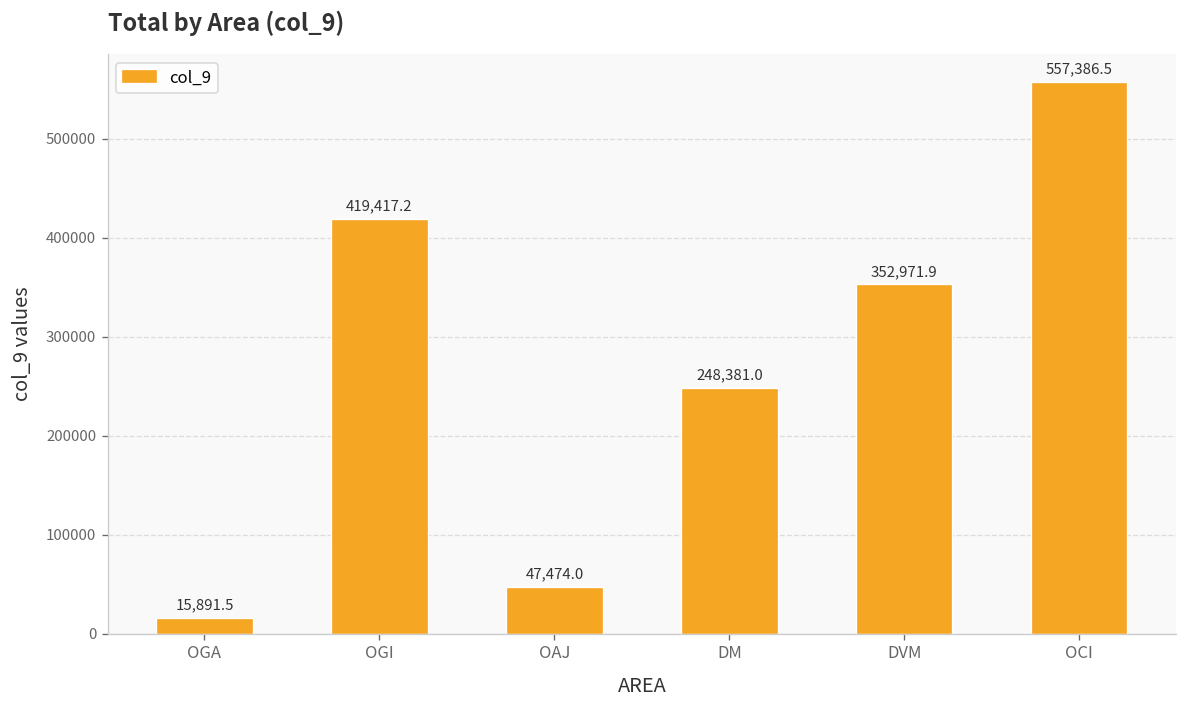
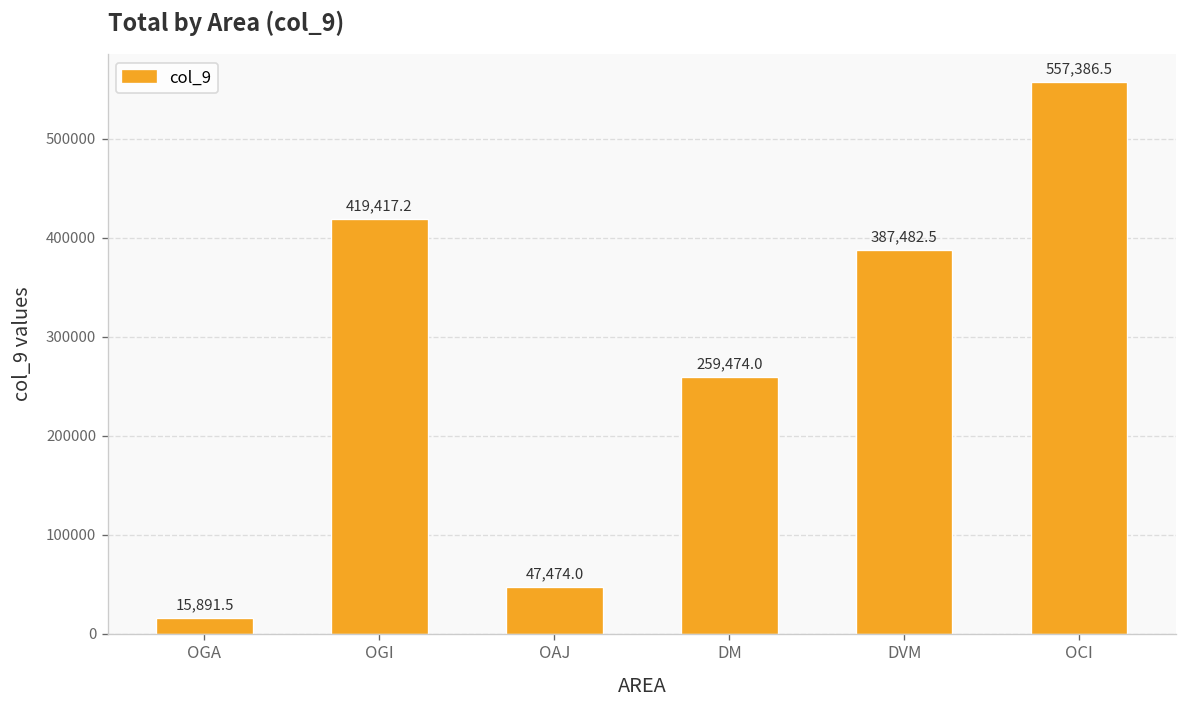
  {
    "OGA": "15,891.5",
    "OGI": "419,417.2",
    "OAJ": "47,474.0",
-   "DM": "248,381.0",
-   "DVM": "352,971.9",
+   "DM": "259,474.0",
+   "DVM": "387,482.5",
    "OCI": "557,386.5"
  }
